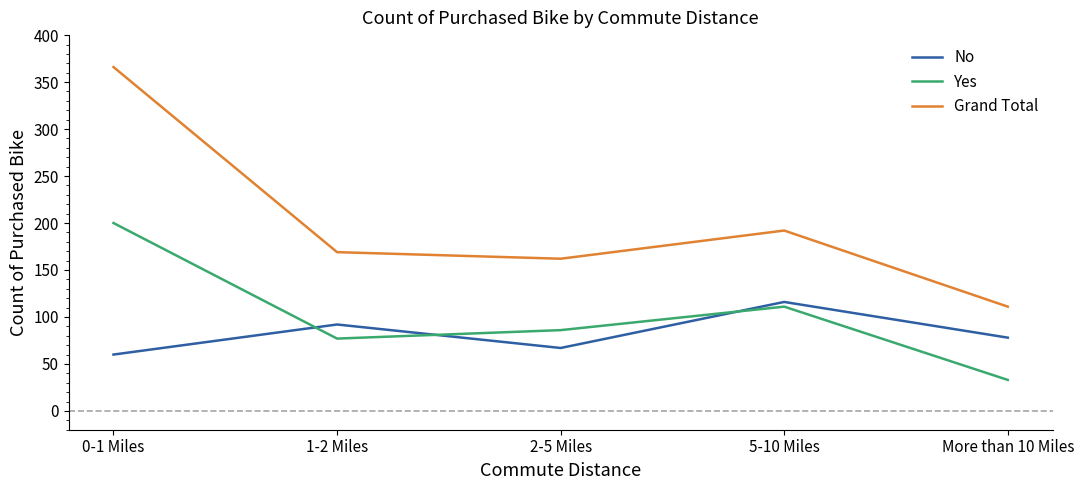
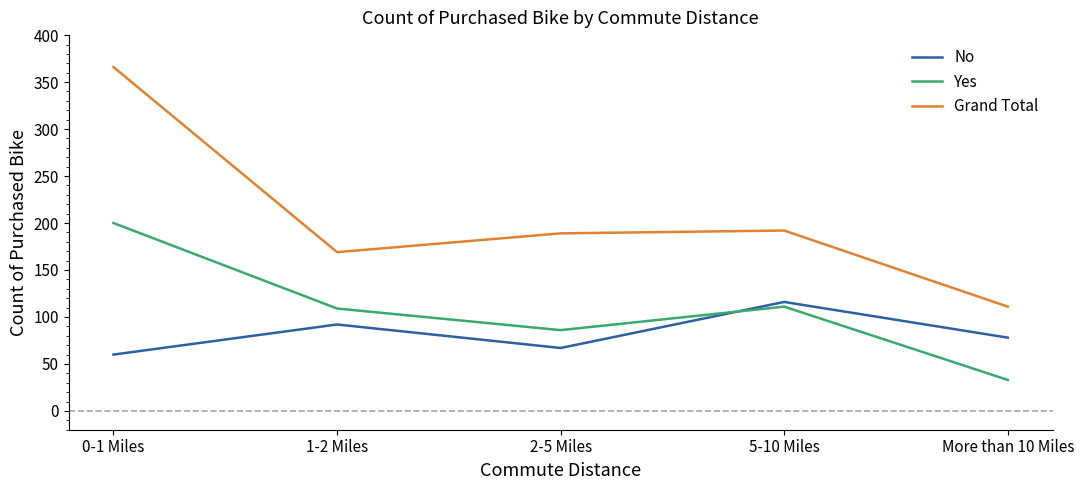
  {
    "No": {
      "0-1 Miles": 60,
      "1-2 Miles": 90,
      "2-5 Miles": 70,
      "5-10 Miles": 120,
      "More than 10 Miles": 80
    },
    "Yes": {
      "0-1 Miles": 200,
-     "1-2 Miles": 80,
+     "1-2 Miles": 110,
      "2-5 Miles": 90,
      "5-10 Miles": 110,
      "More than 10 Miles": 30
    },
    "Grand Total": {
      "0-1 Miles": 370,
      "1-2 Miles": 170,
-     "2-5 Miles": 160,
+     "2-5 Miles": 190,
      "5-10 Miles": 190,
      "More than 10 Miles": 110
    }
  }
